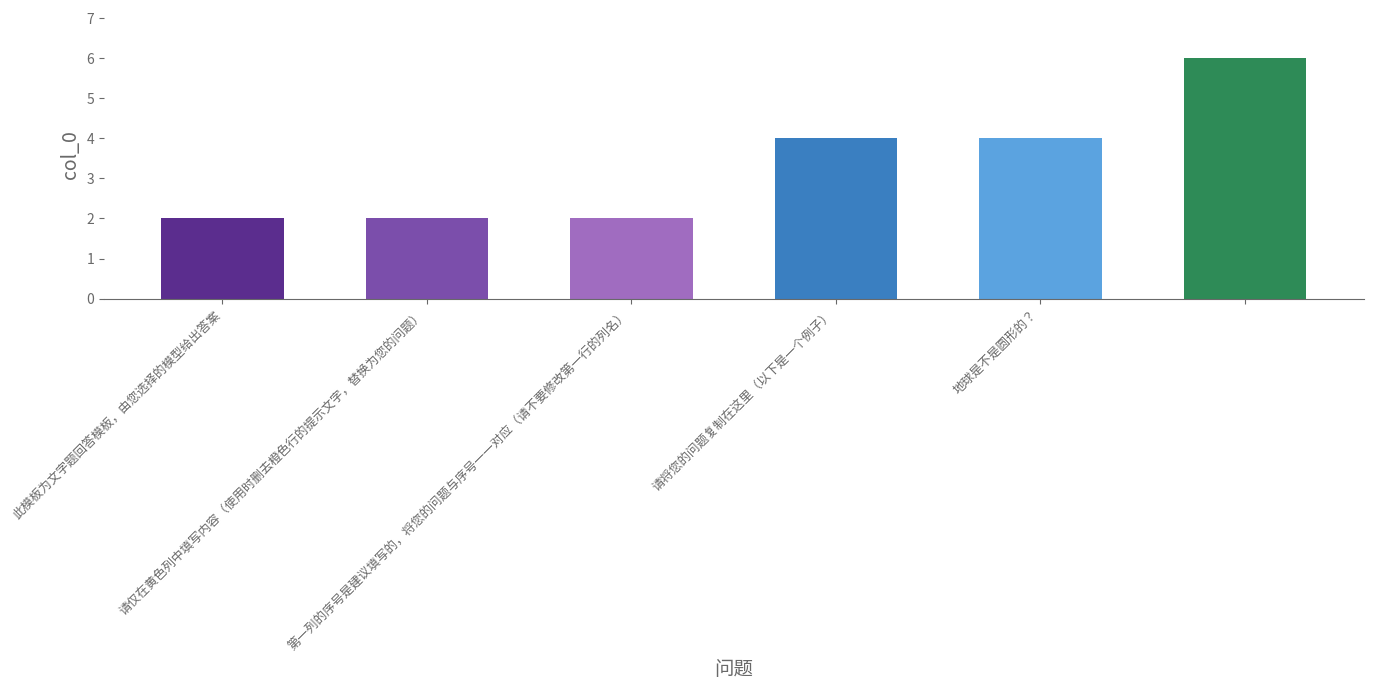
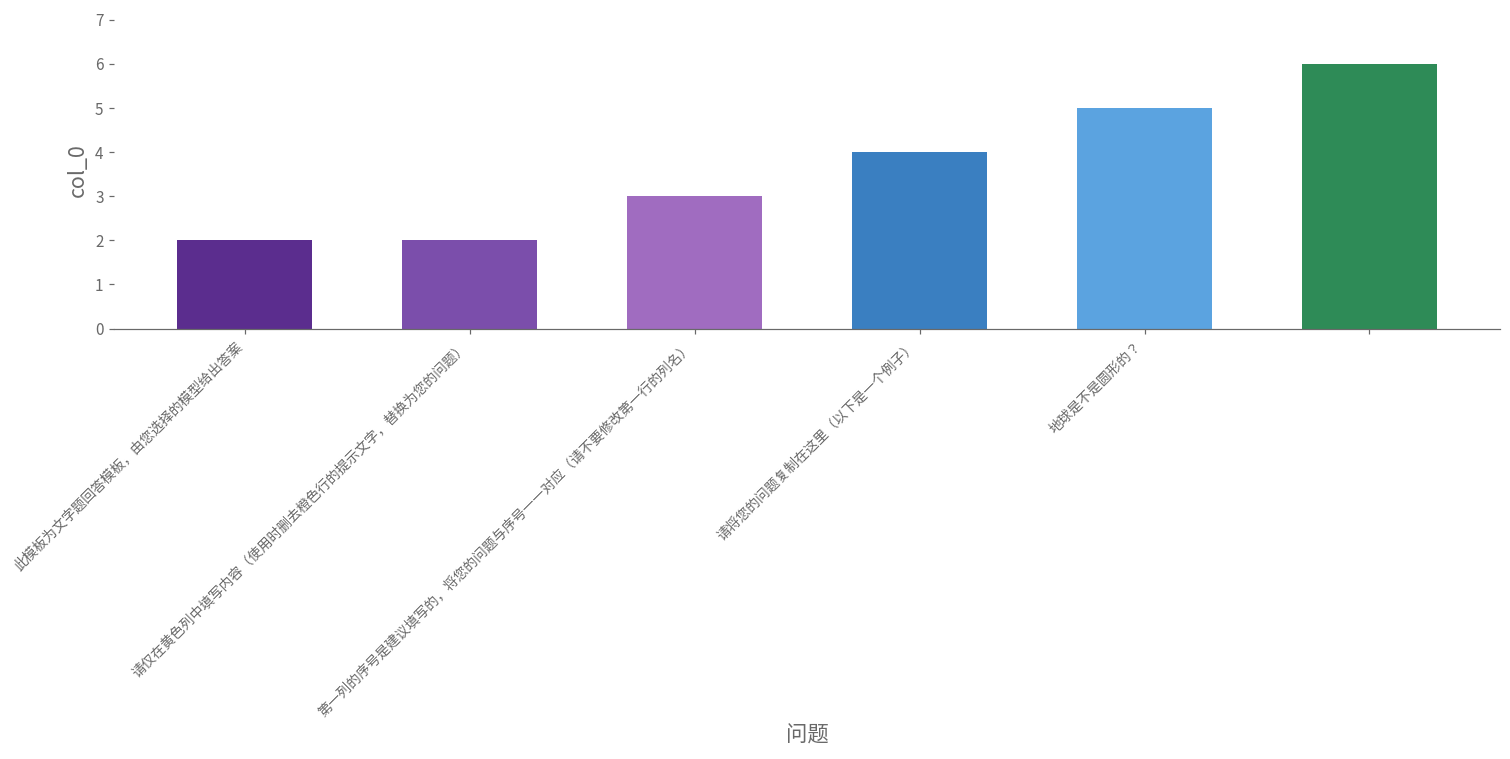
  {
    "此模板为文字题回答模板，由您选择的模型给出答案": 2,
    "请仅在黄色列中填写内容（使用时删去橙色行的提示文字，替换为您的问题）": 2,
-   "第一列的序号是建议填写的，将您的问题与序号一一对应（请不要修改第一行的列名）": 2,
+   "第一列的序号是建议填写的，将您的问题与序号一一对应（请不要修改第一行的列名）": 3,
    "请将您的问题复制在这里（以下是一个例子）": 4,
-   "地球是不是圆形的？": 4
+   "地球是不是圆形的？": 5
  }
